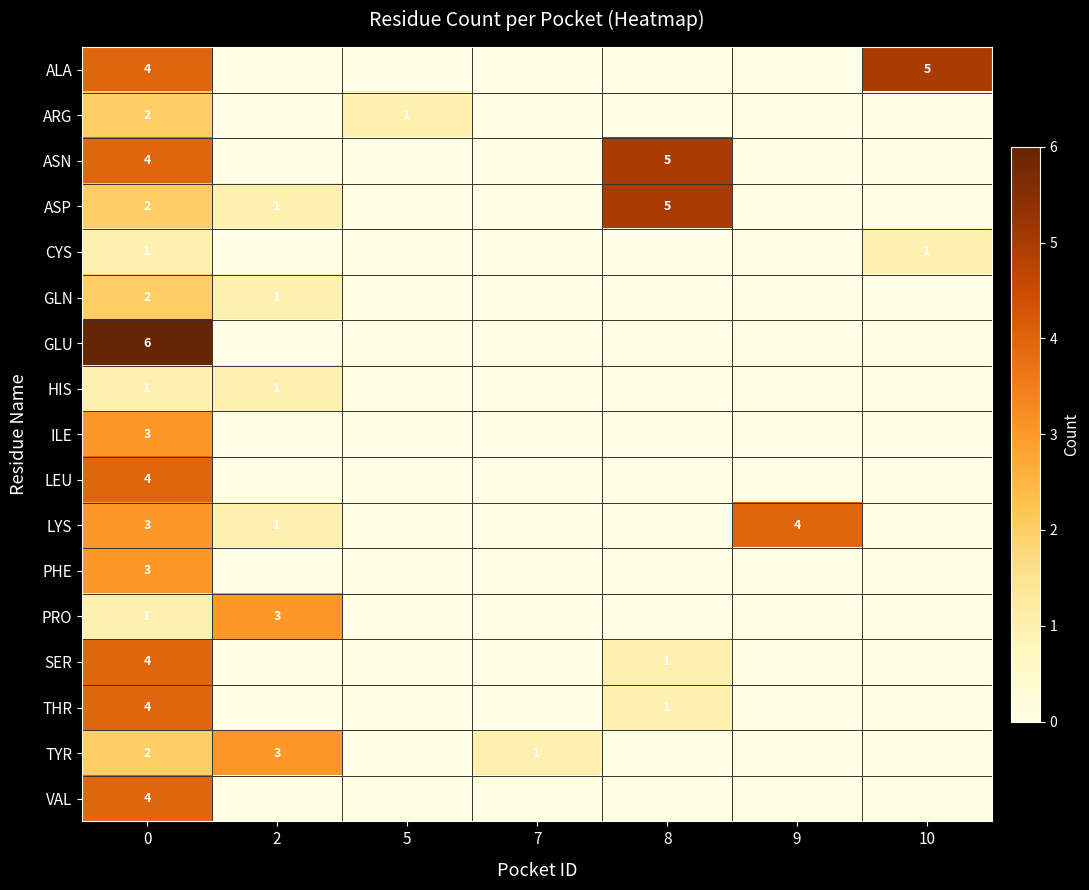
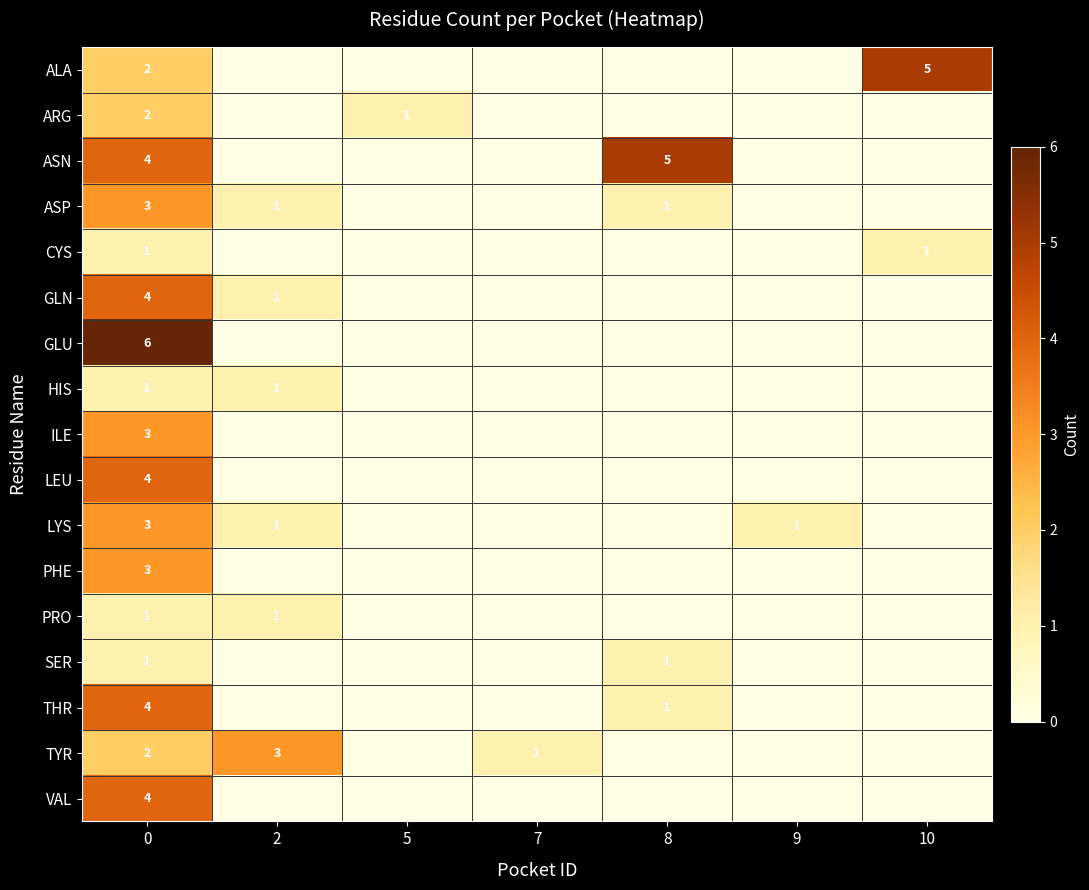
  {
    "ALA": {
-     "0": 4,
+     "0": 2,
      "10": 5
    },
    "ARG": {
      "0": 2,
      "5": 1
    },
    "ASN": {
      "0": 4,
      "8": 5
    },
    "ASP": {
-     "0": 2,
+     "0": 3,
      "2": 1,
-     "8": 5
+     "8": 1
    },
    "CYS": {
      "0": 1,
      "10": 1
    },
    "GLN": {
-     "0": 2,
+     "0": 4,
      "2": 1
    },
    "GLU": {
      "0": 6
    },
    "HIS": {
      "0": 1,
      "2": 1
    },
    "ILE": {
      "0": 3
    },
    "LEU": {
      "0": 4
    },
    "LYS": {
      "0": 3,
      "2": 1,
-     "9": 4
+     "9": 1
    },
    "PHE": {
      "0": 3
    },
    "PRO": {
      "0": 1,
-     "2": 3
+     "2": 1
    },
    "SER": {
-     "0": 4,
+     "0": 1,
      "8": 1
    },
    "THR": {
      "0": 4,
      "8": 1
    },
    "TYR": {
      "0": 2,
      "2": 3,
      "7": 1
    },
    "VAL": {
      "0": 4
    }
  }
